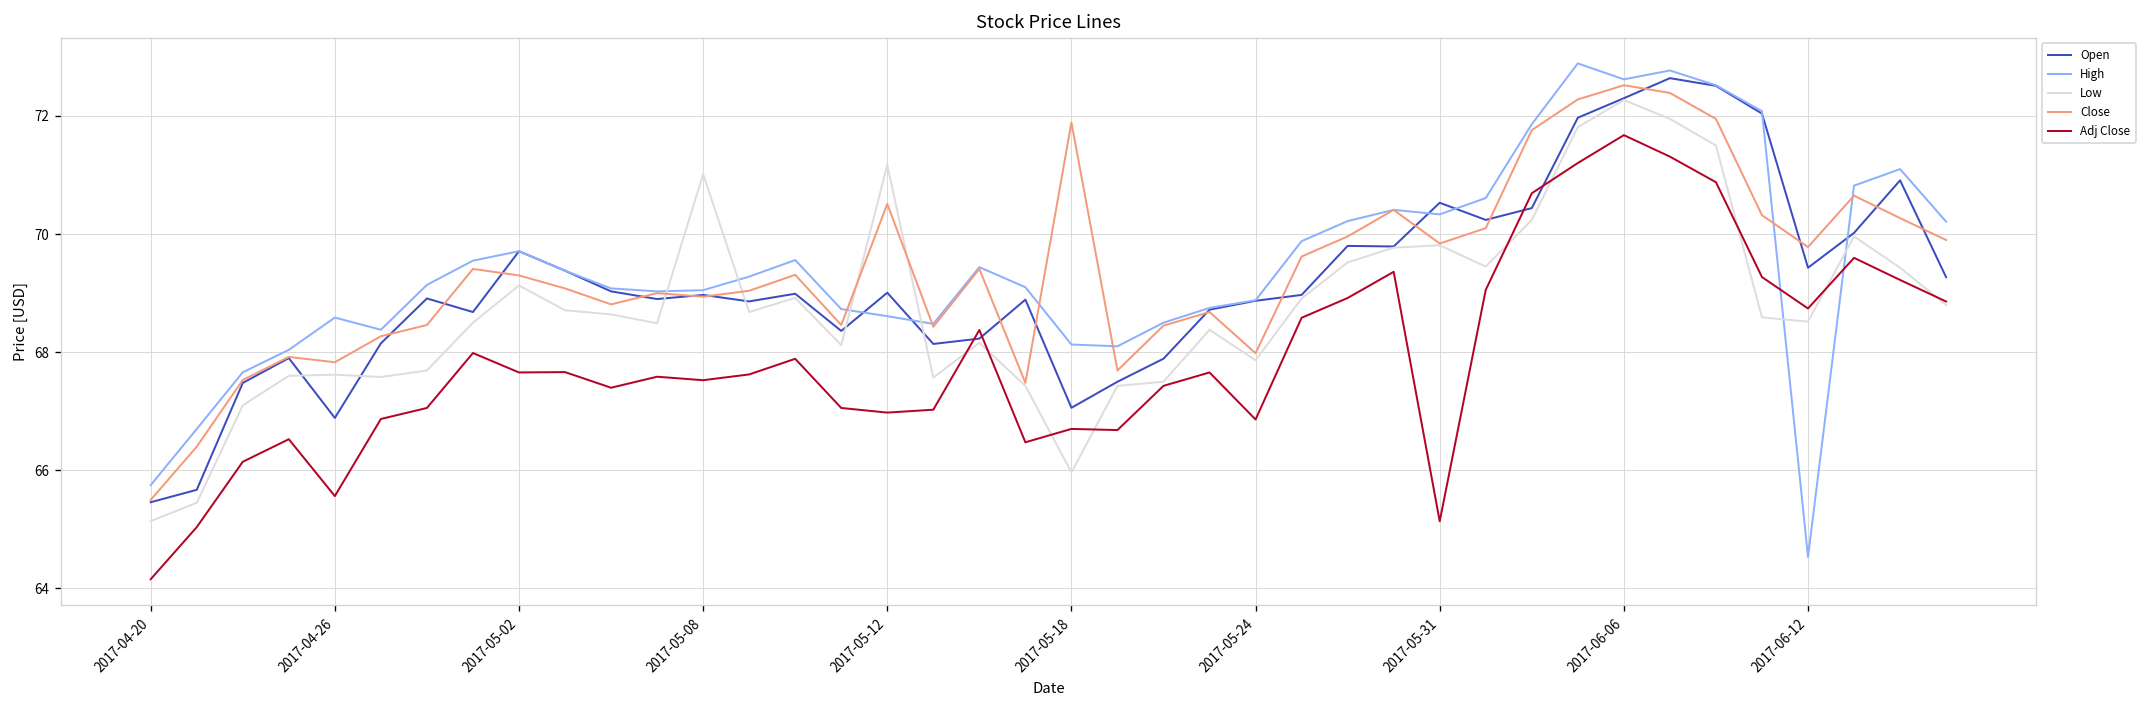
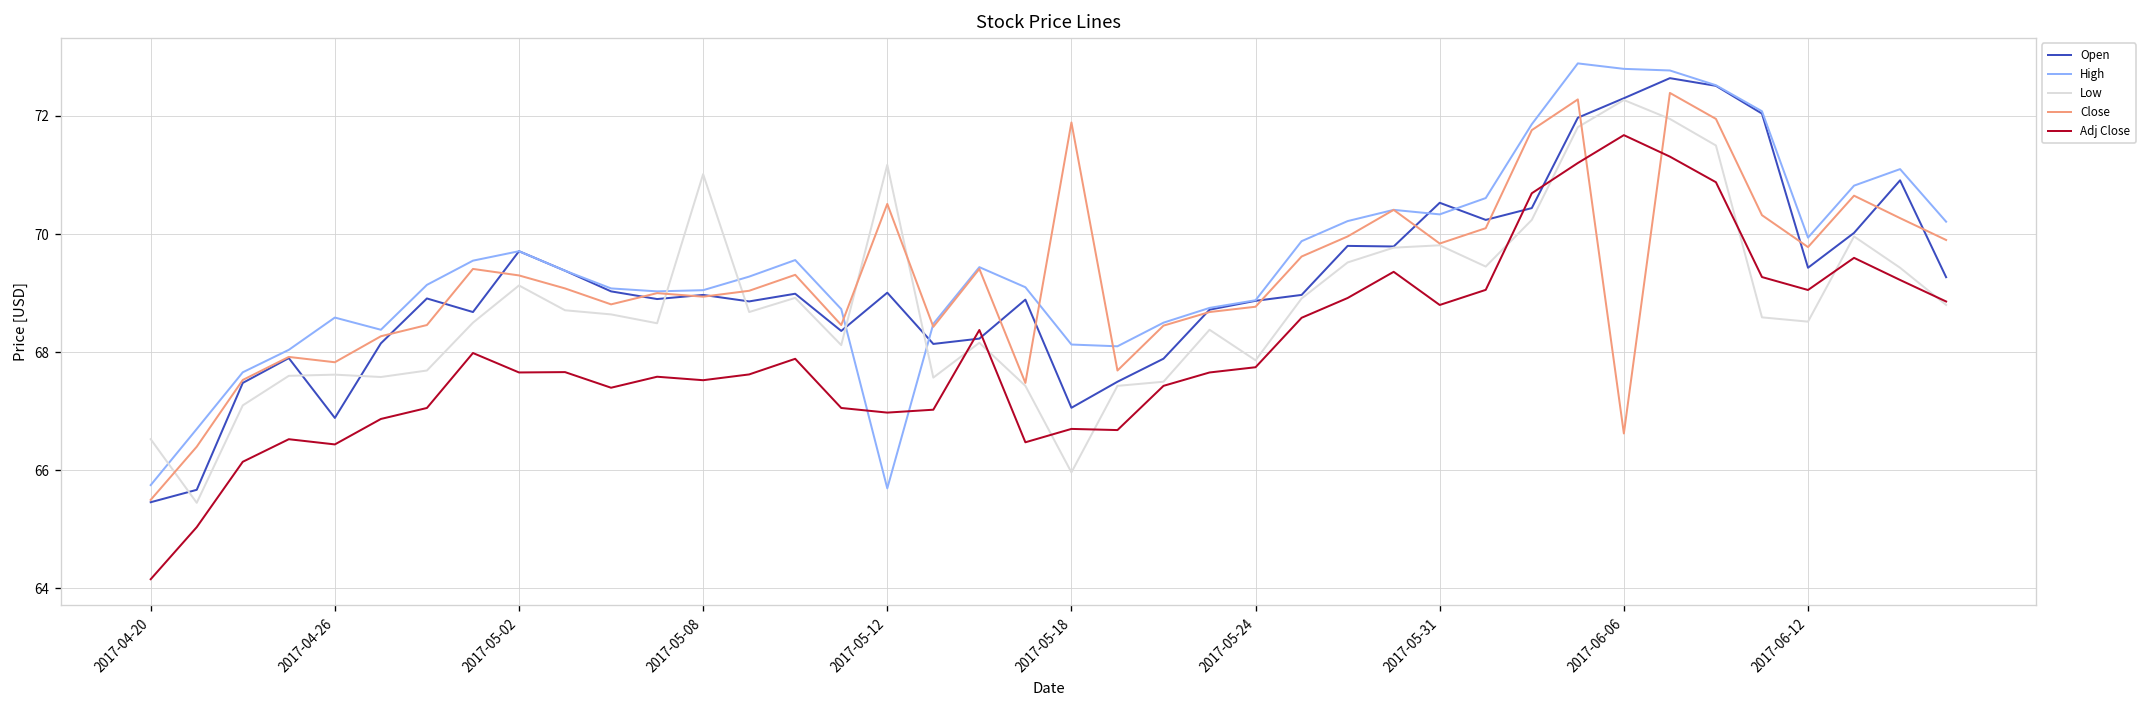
  {
    "Open": {
      "2017-04-26": 66.9,
      "2017-05-12": 69.0,
      "2017-05-18": 67.1,
      "2017-05-31": 70.5,
      "2017-06-12": 69.4
    },
    "High": {
      "2017-04-20": 65.8,
      "2017-04-26": 68.6,
      "2017-05-08": 69.1,
-     "2017-05-12": 68.6,
+     "2017-05-12": 65.7,
      "2017-05-18": 68.1,
      "2017-05-31": 70.3,
-     "2017-06-06": 72.6,
-     "2017-06-12": 64.5
+     "2017-06-06": 72.8,
+     "2017-06-12": 69.9
    },
    "Low": {
-     "2017-04-20": 65.1,
+     "2017-04-20": 66.5,
      "2017-04-26": 67.6,
      "2017-05-02": 69.1,
      "2017-05-08": 71.0,
      "2017-05-12": 71.2,
      "2017-05-18": 66.0,
      "2017-05-24": 67.9,
      "2017-06-12": 68.5
    },
    "Close": {
      "2017-04-26": 67.8,
      "2017-05-02": 69.3,
      "2017-05-12": 70.5,
      "2017-05-18": 71.9,
-     "2017-05-24": 68.0,
-     "2017-06-06": 72.5,
+     "2017-05-24": 68.8,
+     "2017-06-06": 66.6,
      "2017-06-12": 69.8
    },
    "Adj Close": {
      "2017-04-20": 64.2,
-     "2017-04-26": 65.6,
+     "2017-04-26": 66.4,
      "2017-05-02": 67.7,
      "2017-05-08": 67.5,
      "2017-05-12": 67.0,
      "2017-05-18": 66.7,
-     "2017-05-24": 66.9,
-     "2017-05-31": 65.1,
+     "2017-05-24": 67.7,
+     "2017-05-31": 68.8,
      "2017-06-06": 71.7,
-     "2017-06-12": 68.7
+     "2017-06-12": 69.1
    }
  }
